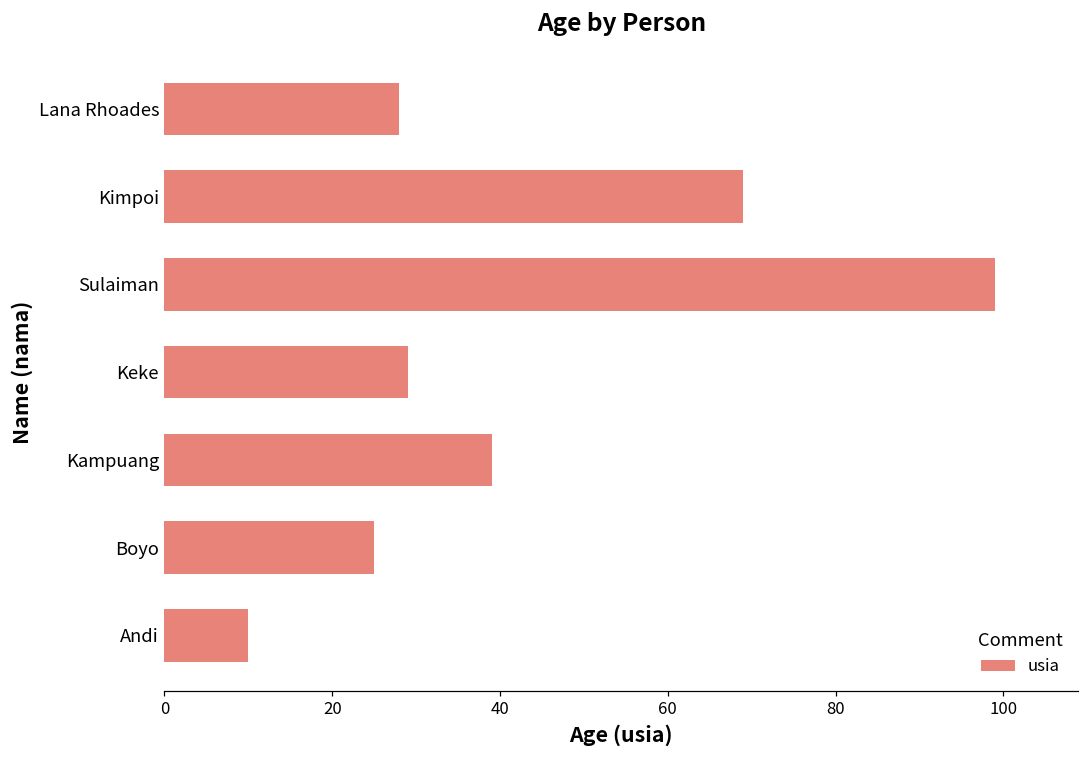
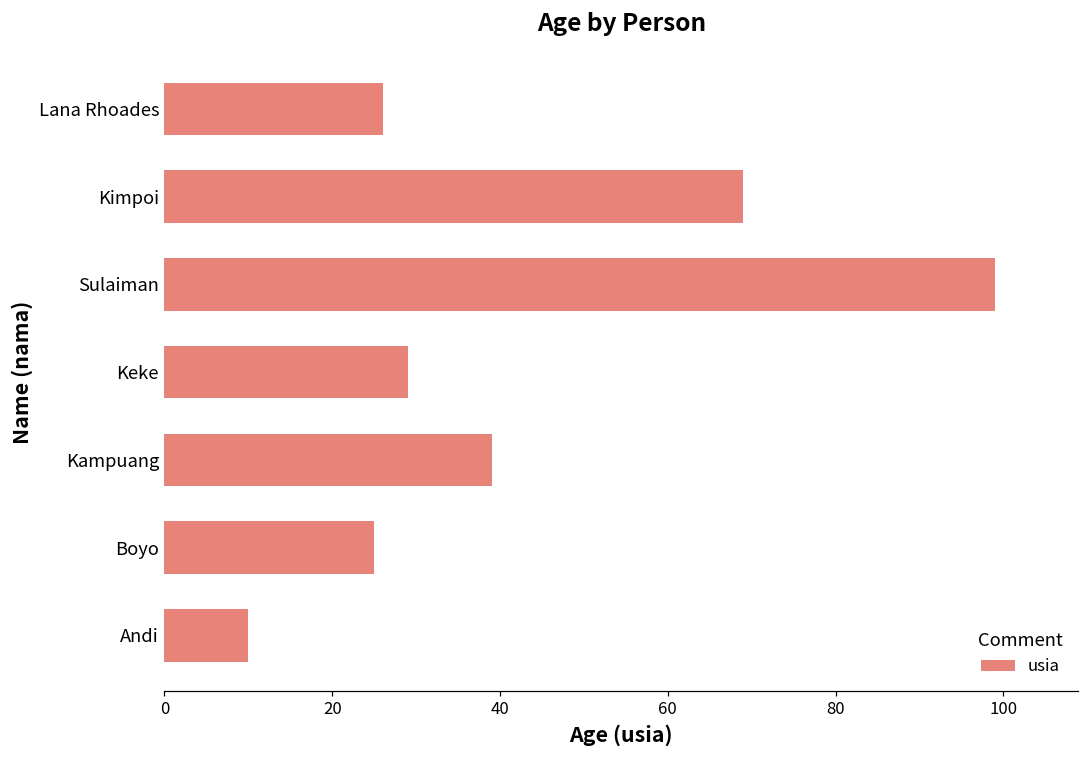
  {
-   "Lana Rhoades": 28,
+   "Lana Rhoades": 26,
    "Kimpoi": 69,
    "Sulaiman": 99,
    "Keke": 29,
    "Kampuang": 39,
    "Boyo": 25,
    "Andi": 10
  }
